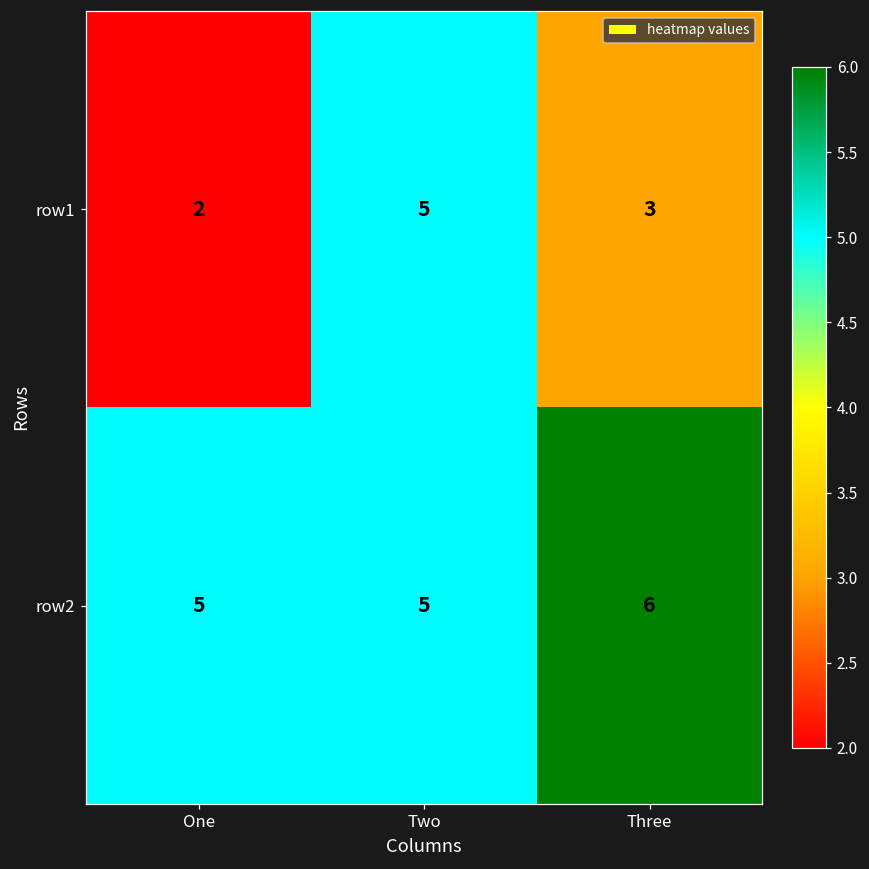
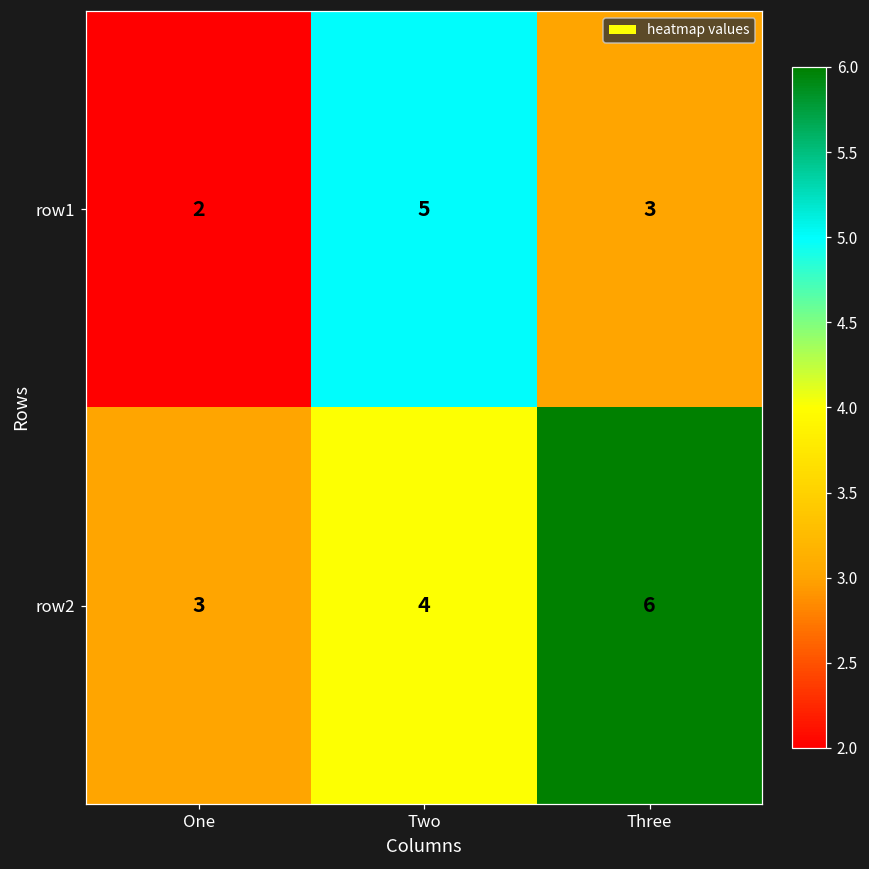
  {
    "row1": {
      "One": 2,
      "Two": 5,
      "Three": 3
    },
    "row2": {
-     "One": 5,
-     "Two": 5,
+     "One": 3,
+     "Two": 4,
      "Three": 6
    }
  }
